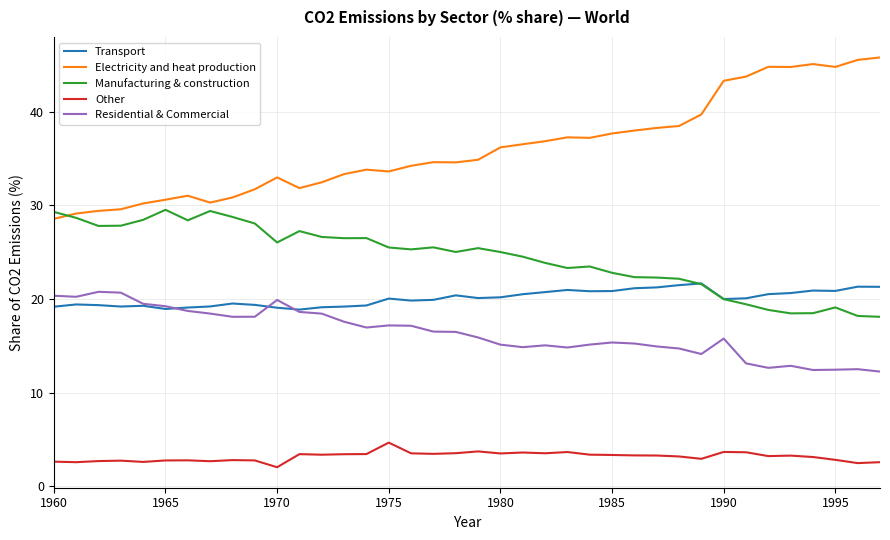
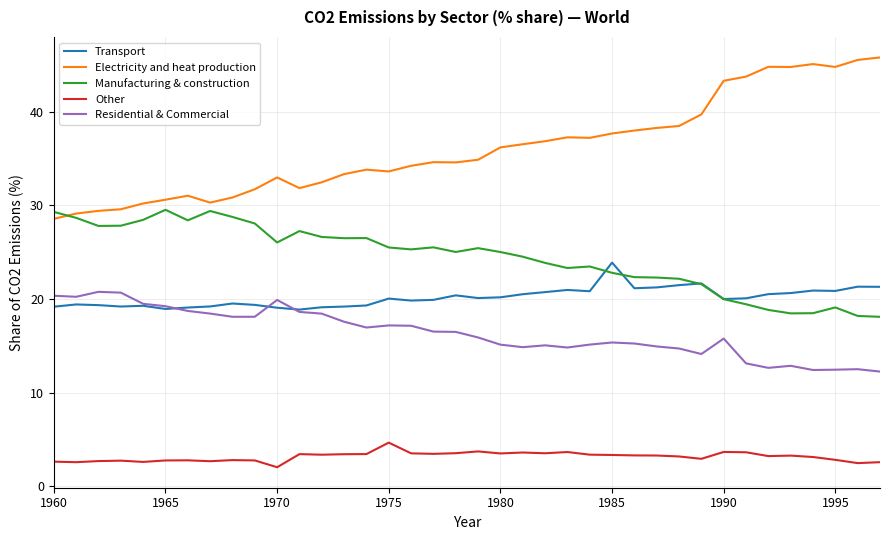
  {
    "Transport": {
      "1960": 19,
      "1965": 19,
      "1970": 19,
      "1975": 20,
      "1980": 20,
-     "1985": 21,
+     "1985": 24,
      "1995": 21
    },
    "Electricity and heat production": {
      "1960": 29,
      "1965": 31,
      "1970": 33,
      "1975": 34,
      "1980": 36,
      "1985": 38,
      "1990": 43,
      "1995": 45
    },
    "Manufacturing & construction": {
      "1960": 29,
      "1965": 30,
      "1970": 26,
      "1975": 26,
      "1980": 25,
      "1985": 23,
      "1995": 19
    },
    "Other": {
      "1960": 3,
      "1965": 3,
      "1970": 2,
      "1975": 5,
      "1980": 3,
      "1985": 3,
      "1990": 4,
      "1995": 3
    },
    "Residential & Commercial": {
      "1960": 20,
      "1965": 19,
      "1970": 20,
      "1975": 17,
      "1980": 15,
      "1985": 15,
      "1990": 16,
      "1995": 12
    }
  }
